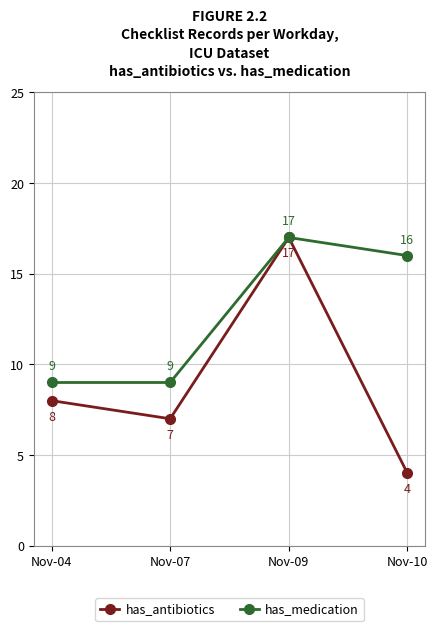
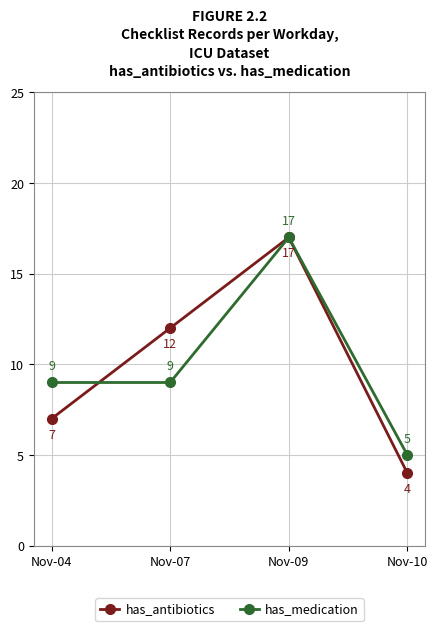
  {
    "has_antibiotics": {
-     "Nov-04": 8,
-     "Nov-07": 7,
+     "Nov-04": 7,
+     "Nov-07": 12,
      "Nov-10": 4
    },
    "has_medication": {
      "Nov-04": 9,
      "Nov-07": 9,
-     "Nov-10": 16
+     "Nov-10": 5
    }
  }
